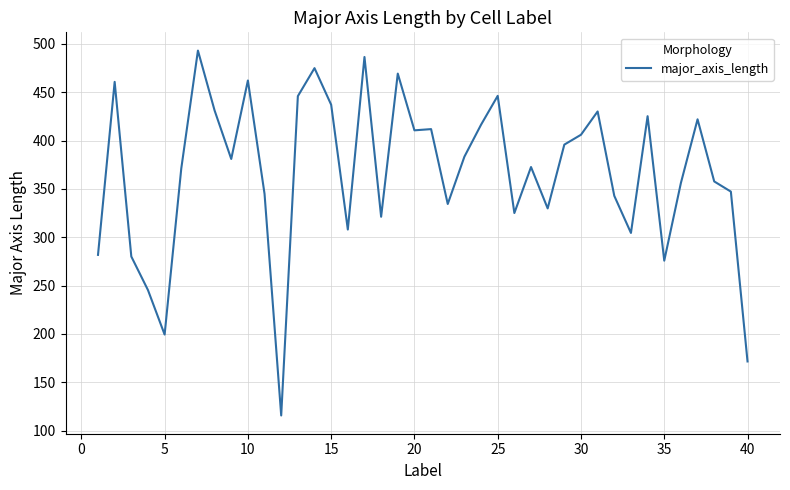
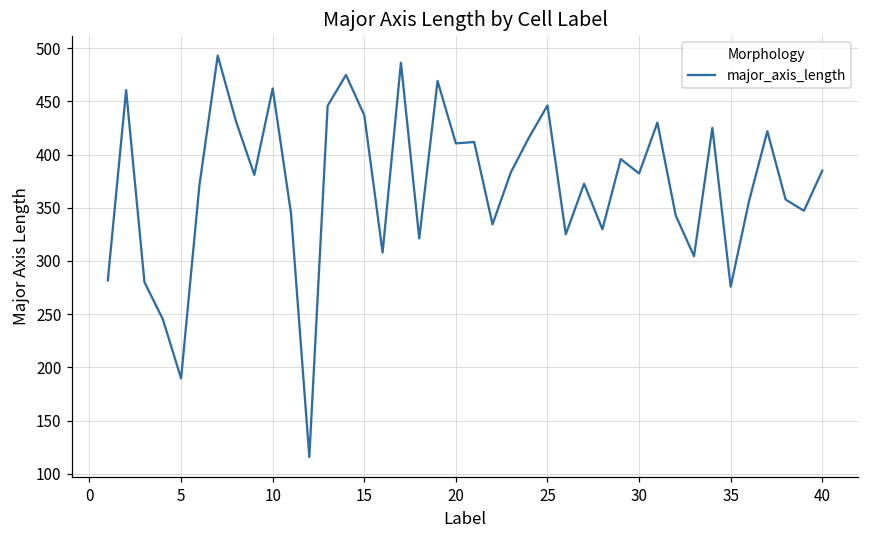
  {
-   "5": 200,
+   "5": 190,
    "10": 460,
    "15": 440,
    "20": 410,
    "25": 450,
-   "30": 410,
+   "30": 380,
    "35": 280,
-   "40": 170
+   "40": 380
  }
